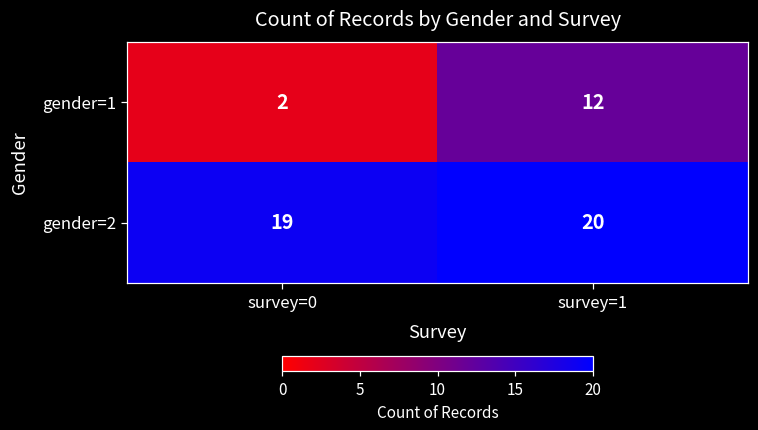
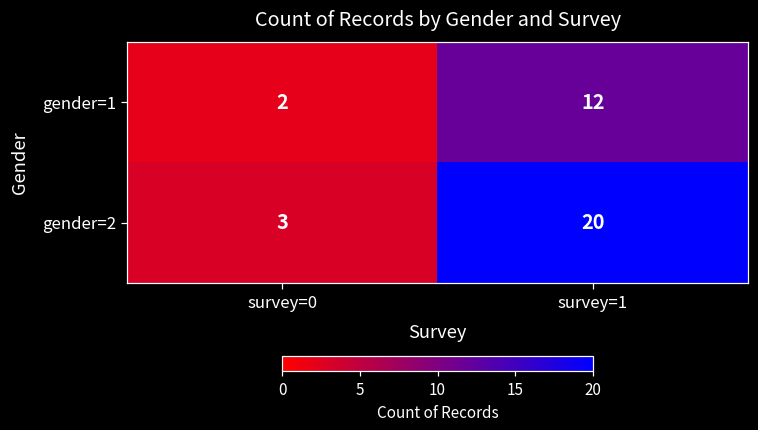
  {
    "gender=1": {
      "survey=0": 2,
      "survey=1": 12
    },
    "gender=2": {
-     "survey=0": 19,
+     "survey=0": 3,
      "survey=1": 20
    }
  }
